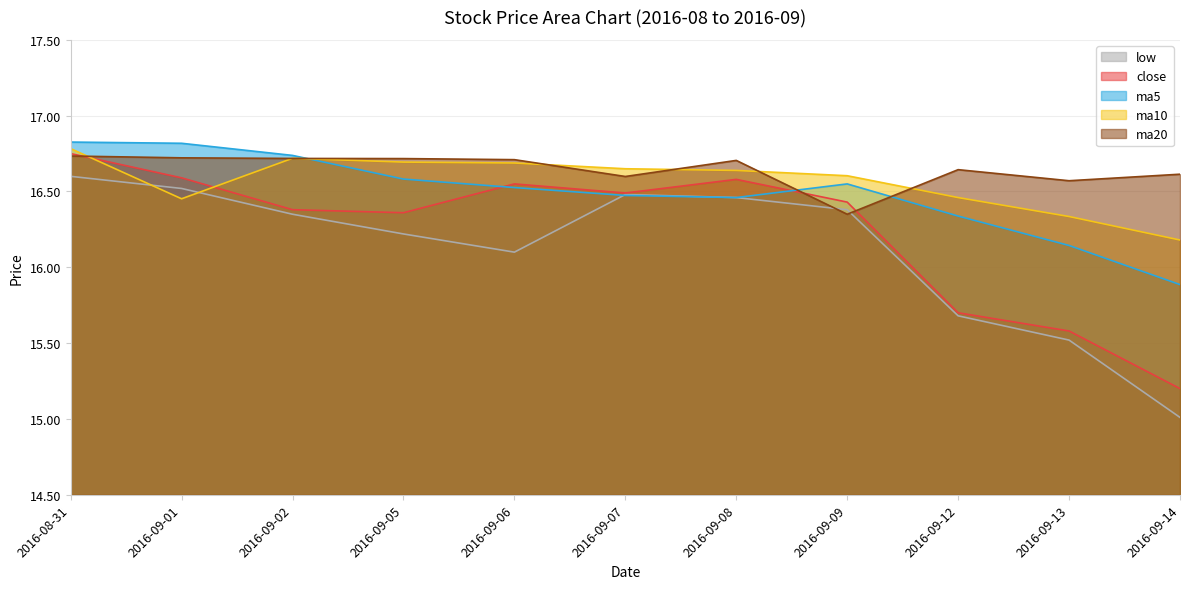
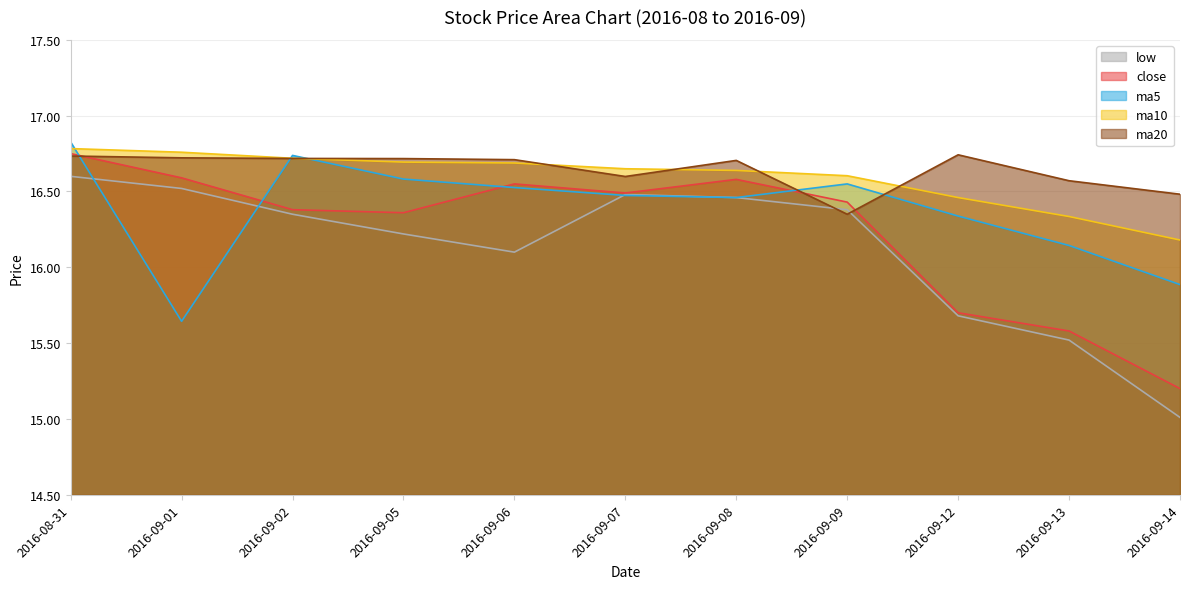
  {
    "low": {
      "2016-08-31": 16.60,
      "2016-09-01": 16.52,
      "2016-09-02": 16.35,
      "2016-09-05": 16.22,
      "2016-09-06": 16.10,
      "2016-09-09": 16.38,
      "2016-09-12": 15.68,
      "2016-09-13": 15.52,
      "2016-09-14": 15.01
    },
    "close": {
      "2016-09-01": 16.59,
      "2016-09-02": 16.38,
      "2016-09-05": 16.36,
      "2016-09-06": 16.55,
      "2016-09-08": 16.58,
      "2016-09-09": 16.43,
      "2016-09-12": 15.70,
      "2016-09-13": 15.58,
      "2016-09-14": 15.20
    },
    "ma5": {
      "2016-08-31": 16.83,
-     "2016-09-01": 16.82,
+     "2016-09-01": 15.64,
      "2016-09-02": 16.74,
      "2016-09-05": 16.58,
      "2016-09-06": 16.53,
      "2016-09-09": 16.55,
      "2016-09-12": 16.34,
      "2016-09-13": 16.14,
      "2016-09-14": 15.89
    },
    "ma10": {
      "2016-08-31": 16.78,
-     "2016-09-01": 16.45,
+     "2016-09-01": 16.76,
      "2016-09-05": 16.69,
      "2016-09-06": 16.69,
      "2016-09-07": 16.65,
      "2016-09-08": 16.64,
      "2016-09-09": 16.60,
      "2016-09-12": 16.46,
      "2016-09-13": 16.34,
      "2016-09-14": 16.18
    },
    "ma20": {
      "2016-09-01": 16.72,
      "2016-09-05": 16.72,
      "2016-09-06": 16.71,
      "2016-09-07": 16.60,
      "2016-09-08": 16.71,
      "2016-09-09": 16.35,
-     "2016-09-12": 16.64,
+     "2016-09-12": 16.74,
      "2016-09-13": 16.57,
-     "2016-09-14": 16.61
+     "2016-09-14": 16.48
    }
  }
